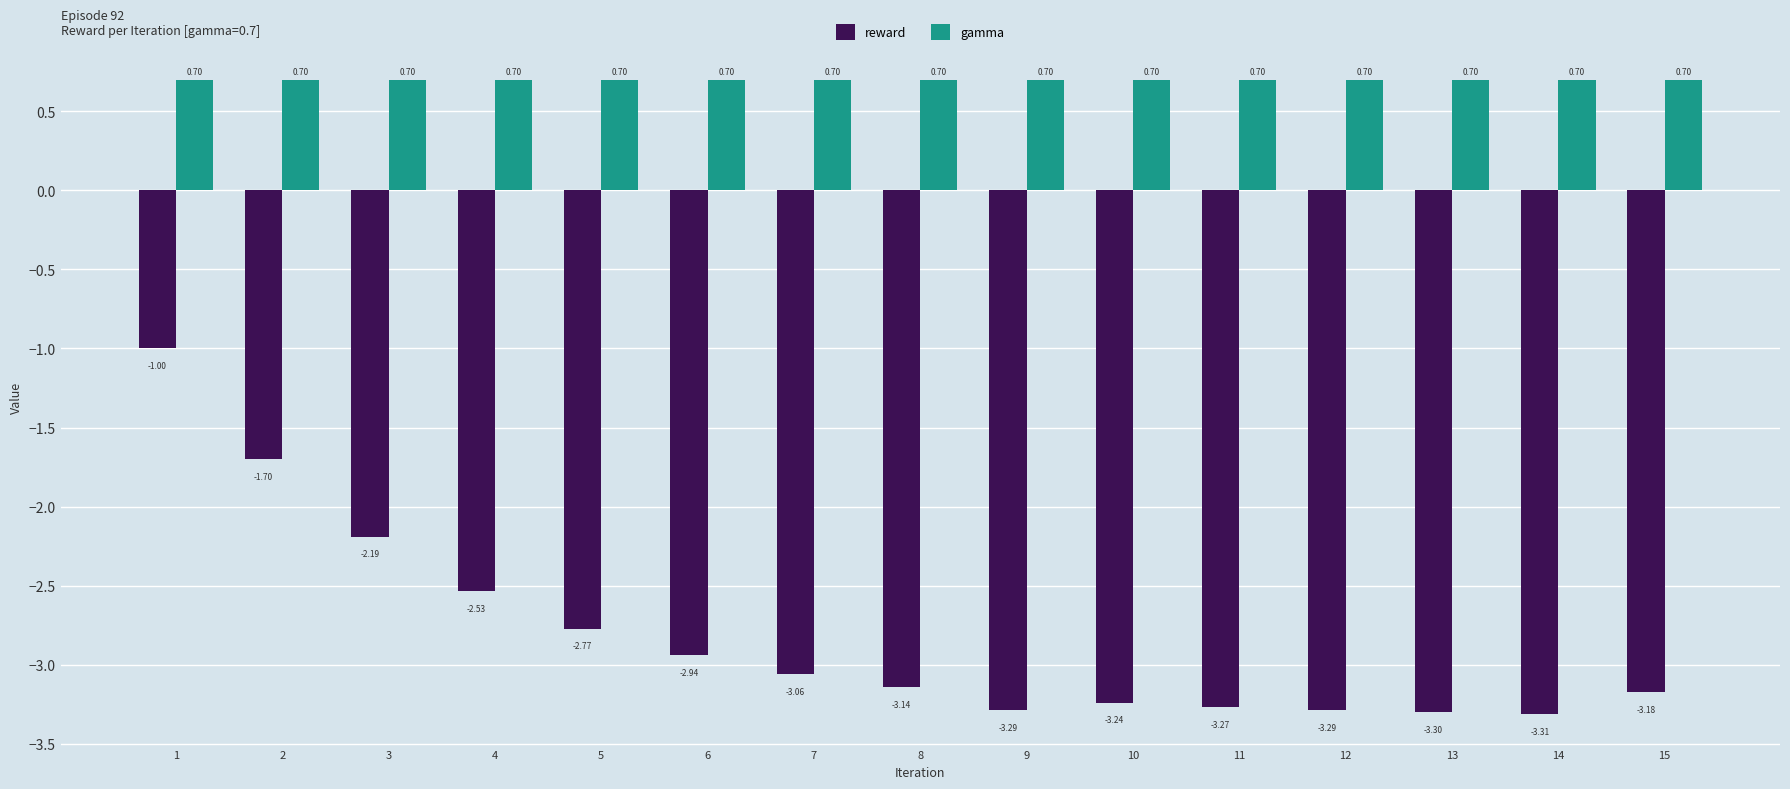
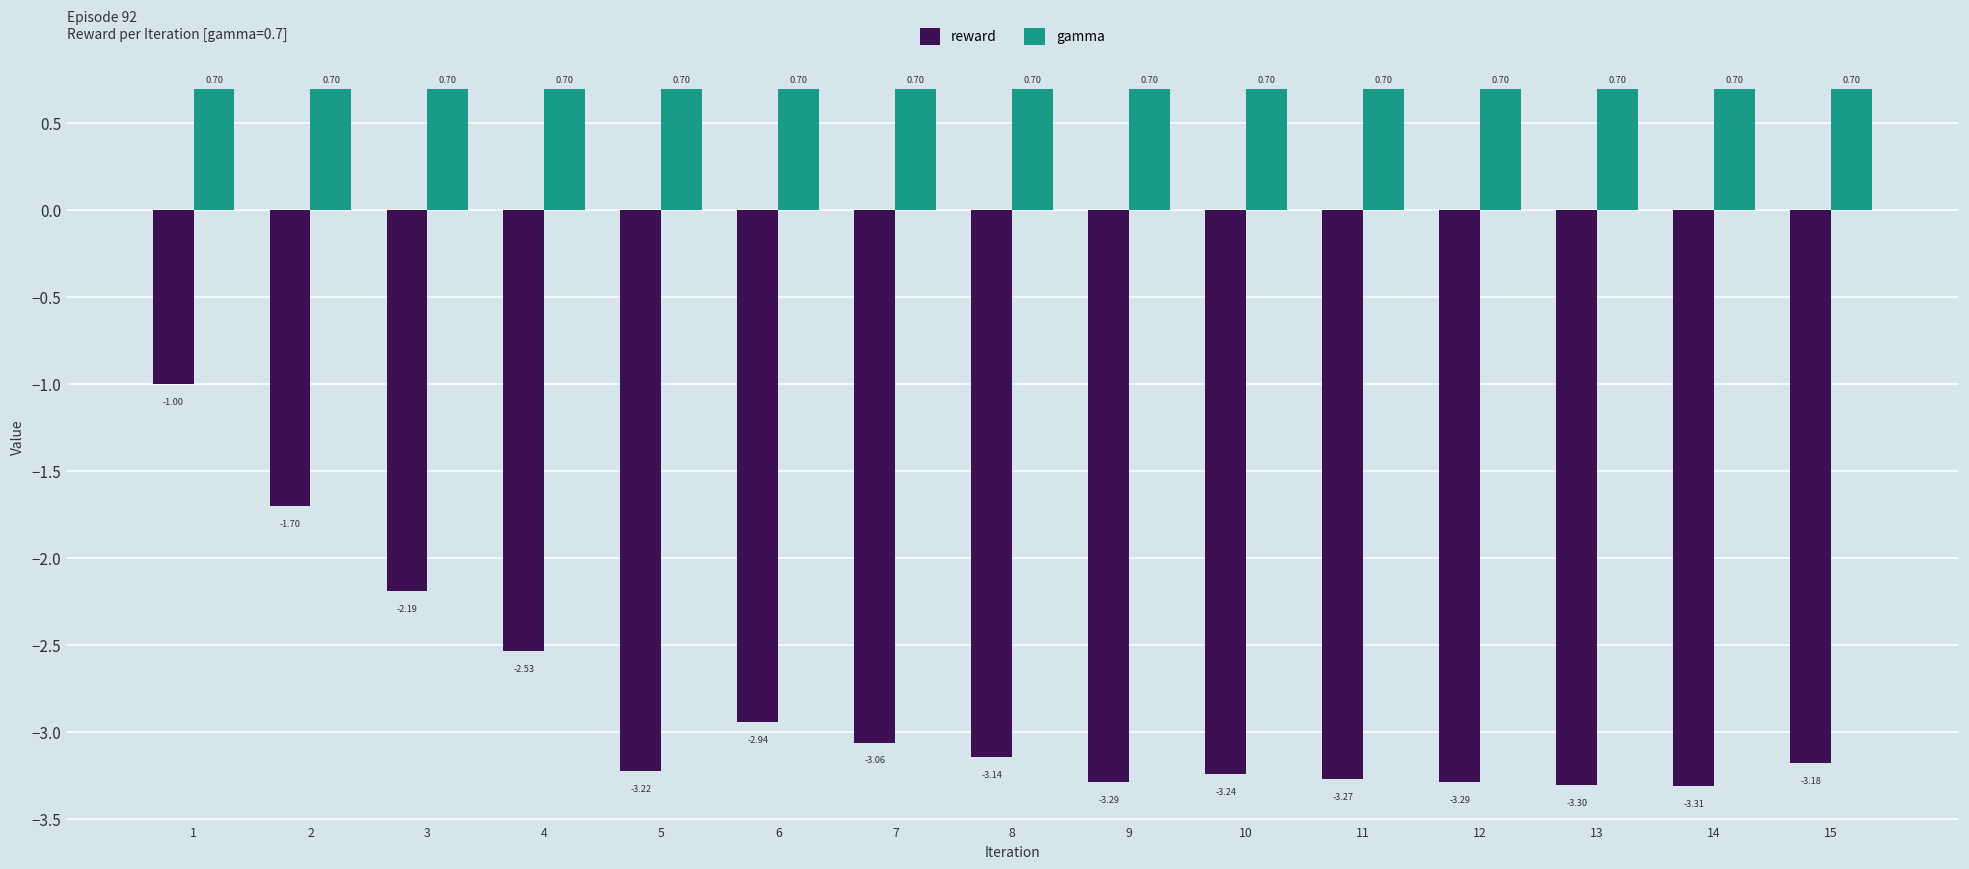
  {
    "reward": {
      "1": -1.00,
      "2": -1.70,
      "3": -2.19,
      "4": -2.53,
-     "5": -2.77,
+     "5": -3.22,
      "6": -2.94,
      "7": -3.06,
      "8": -3.14,
      "9": -3.29,
      "10": -3.24,
      "11": -3.27,
      "12": -3.29,
      "13": -3.30,
      "14": -3.31,
      "15": -3.18
    },
    "gamma": {
      "1": 0.70,
      "2": 0.70,
      "3": 0.70,
      "4": 0.70,
      "5": 0.70,
      "6": 0.70,
      "7": 0.70,
      "8": 0.70,
      "9": 0.70,
      "10": 0.70,
      "11": 0.70,
      "12": 0.70,
      "13": 0.70,
      "14": 0.70,
      "15": 0.70
    }
  }
